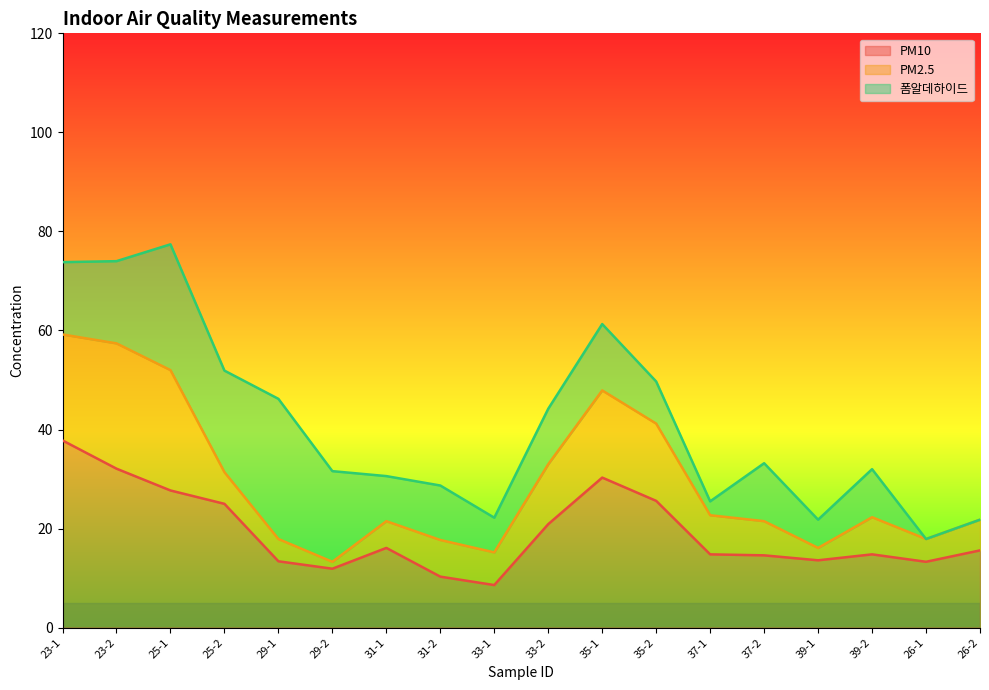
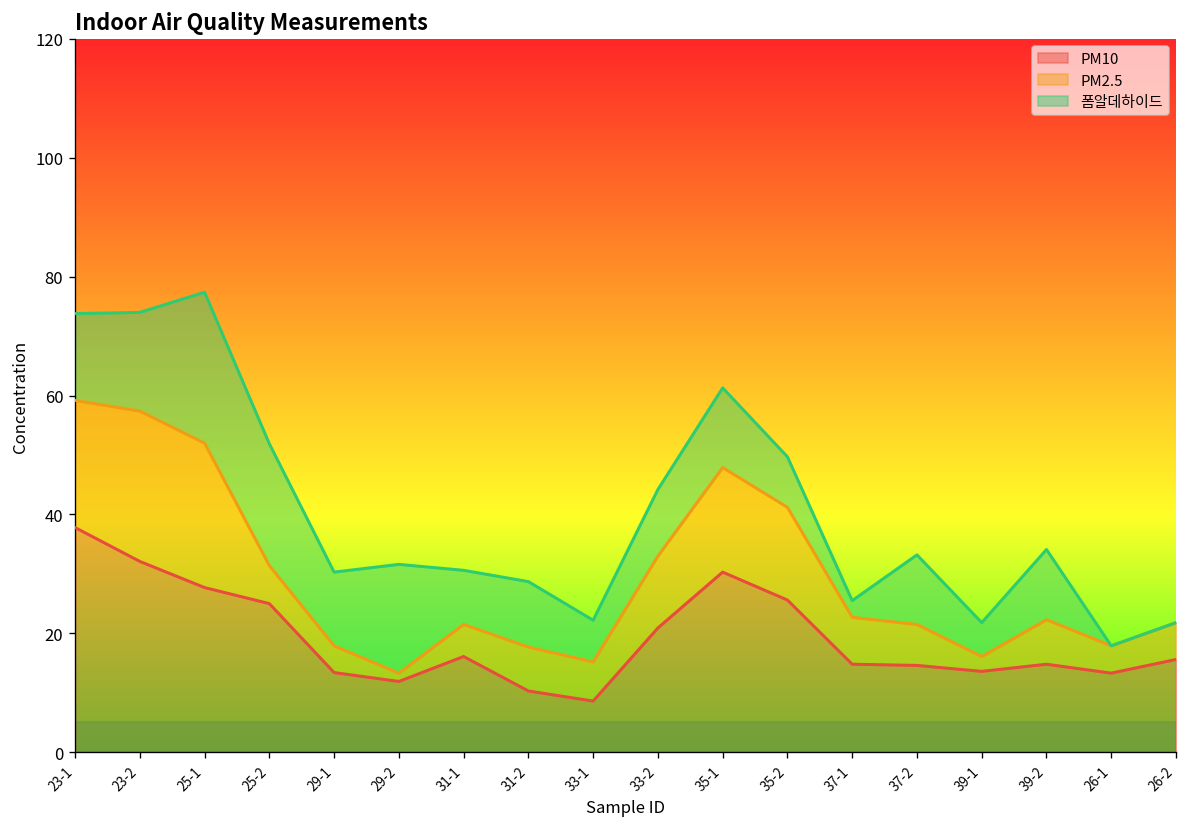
  {
    "PM10": {
      "23-1": 38,
      "23-2": 32,
      "25-1": 28,
      "25-2": 25,
      "29-1": 13,
      "29-2": 12,
      "31-1": 16,
      "31-2": 10,
      "33-1": 9,
      "33-2": 21,
      "35-1": 30,
      "35-2": 26,
      "37-1": 15,
      "37-2": 15,
      "39-1": 14,
      "39-2": 15,
      "26-1": 13,
      "26-2": 16
    },
    "PM2.5": {
      "23-1": 21,
      "23-2": 25,
      "25-1": 24,
      "25-2": 6,
      "29-1": 4,
      "29-2": 1,
      "31-1": 5,
      "31-2": 7,
      "33-1": 7,
      "33-2": 12,
      "35-1": 18,
      "35-2": 16,
      "37-1": 8,
      "37-2": 7,
      "39-1": 3,
      "39-2": 8
    },
    "폼알데하이드": {
      "23-1": 15,
      "23-2": 17,
      "25-1": 25,
      "25-2": 21,
-     "29-1": 28,
+     "29-1": 12,
      "29-2": 18,
      "31-1": 9,
      "31-2": 11,
      "33-1": 7,
      "33-2": 11,
      "35-1": 13,
      "35-2": 9,
      "37-1": 3,
      "37-2": 12,
      "39-1": 6,
-     "39-2": 10
+     "39-2": 12
    }
  }
